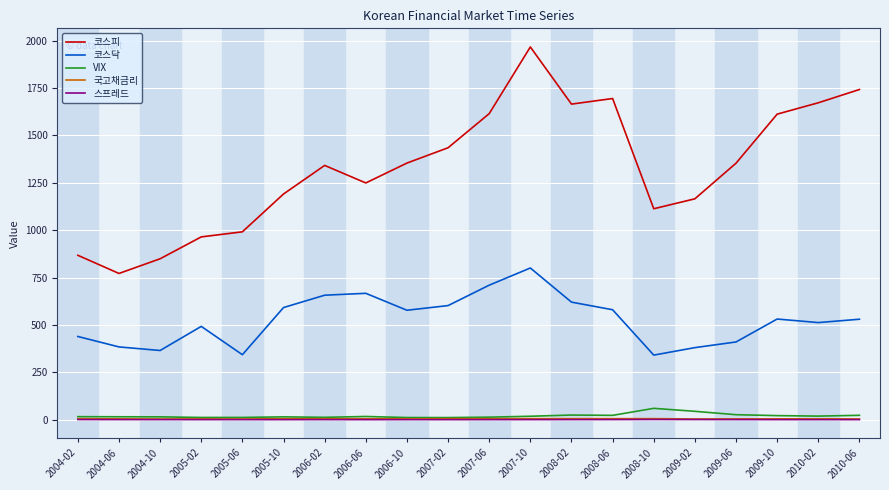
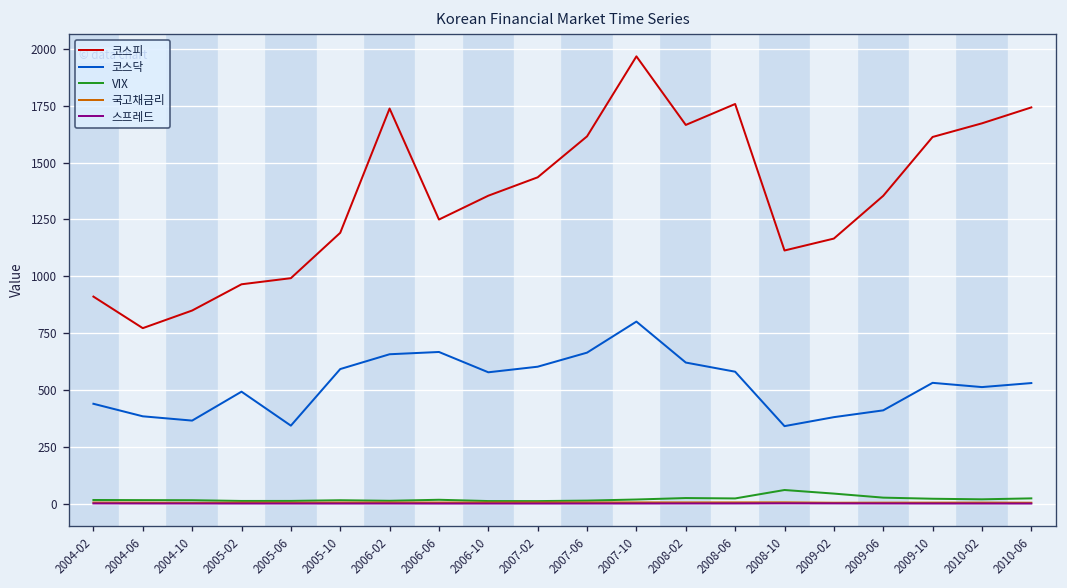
  {
    "코스피": {
-     "2004-02": 870,
+     "2004-02": 910,
      "2004-06": 770,
      "2004-10": 850,
      "2005-02": 960,
      "2005-06": 990,
      "2005-10": 1190,
-     "2006-02": 1340,
+     "2006-02": 1740,
      "2006-06": 1250,
      "2006-10": 1350,
      "2007-02": 1430,
      "2007-06": 1610,
      "2007-10": 1970,
      "2008-02": 1670,
-     "2008-06": 1690,
+     "2008-06": 1760,
      "2008-10": 1110,
      "2009-02": 1170,
      "2009-06": 1350,
      "2009-10": 1610,
      "2010-02": 1670,
      "2010-06": 1740
    },
    "코스닥": {
      "2004-02": 440,
      "2004-06": 380,
      "2004-10": 370,
      "2005-02": 490,
      "2005-06": 340,
      "2005-10": 590,
      "2006-02": 660,
      "2006-06": 670,
      "2006-10": 580,
      "2007-02": 600,
-     "2007-06": 710,
+     "2007-06": 660,
      "2007-10": 800,
      "2008-02": 620,
      "2008-06": 580,
      "2008-10": 340,
      "2009-02": 380,
      "2009-06": 410,
      "2009-10": 530,
      "2010-02": 510,
      "2010-06": 530
    },
    "VIX": {
      "2008-02": 20,
      "2008-06": 20,
      "2008-10": 60,
      "2009-02": 40,
      "2009-06": 30,
      "2009-10": 20,
      "2010-02": 20,
      "2010-06": 20
    }
  }
